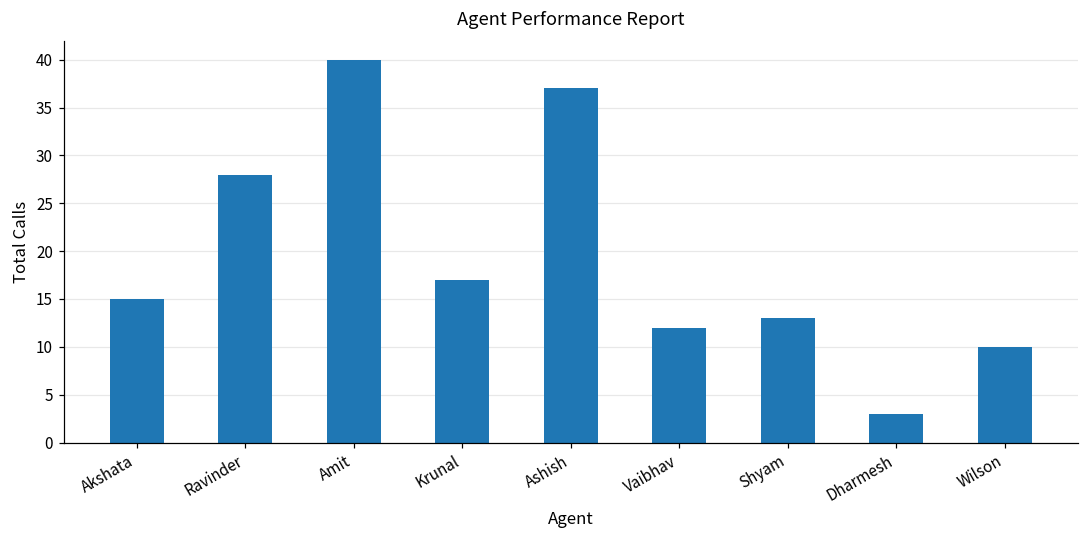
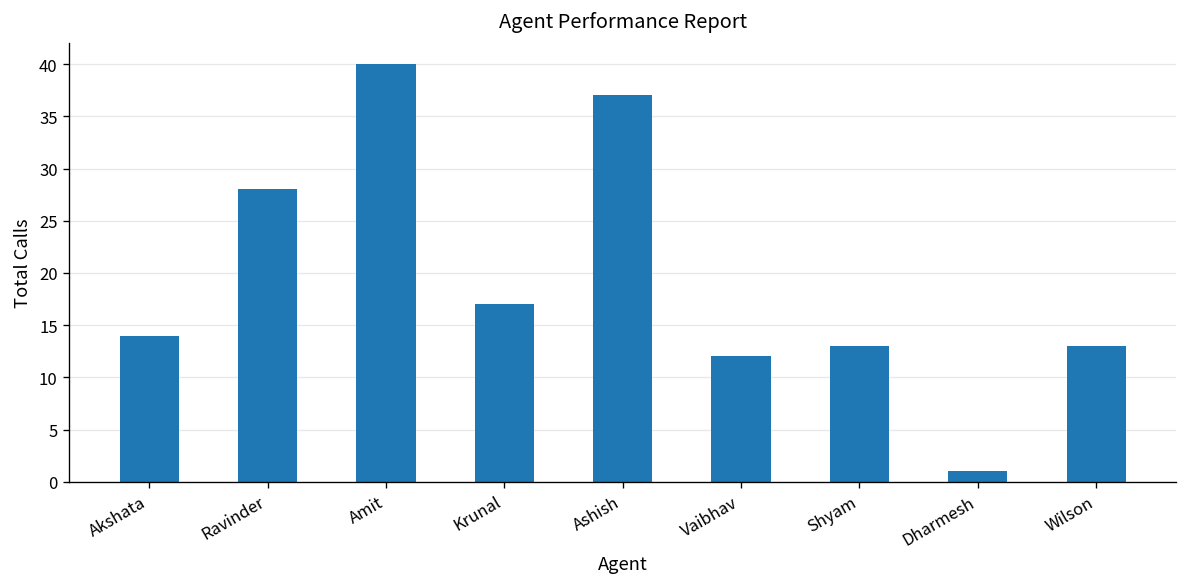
  {
-   "Akshata": 15,
+   "Akshata": 14,
    "Ravinder": 28,
    "Amit": 40,
    "Krunal": 17,
    "Ashish": 37,
    "Vaibhav": 12,
    "Shyam": 13,
-   "Dharmesh": 3,
-   "Wilson": 10
+   "Dharmesh": 1,
+   "Wilson": 13
  }
